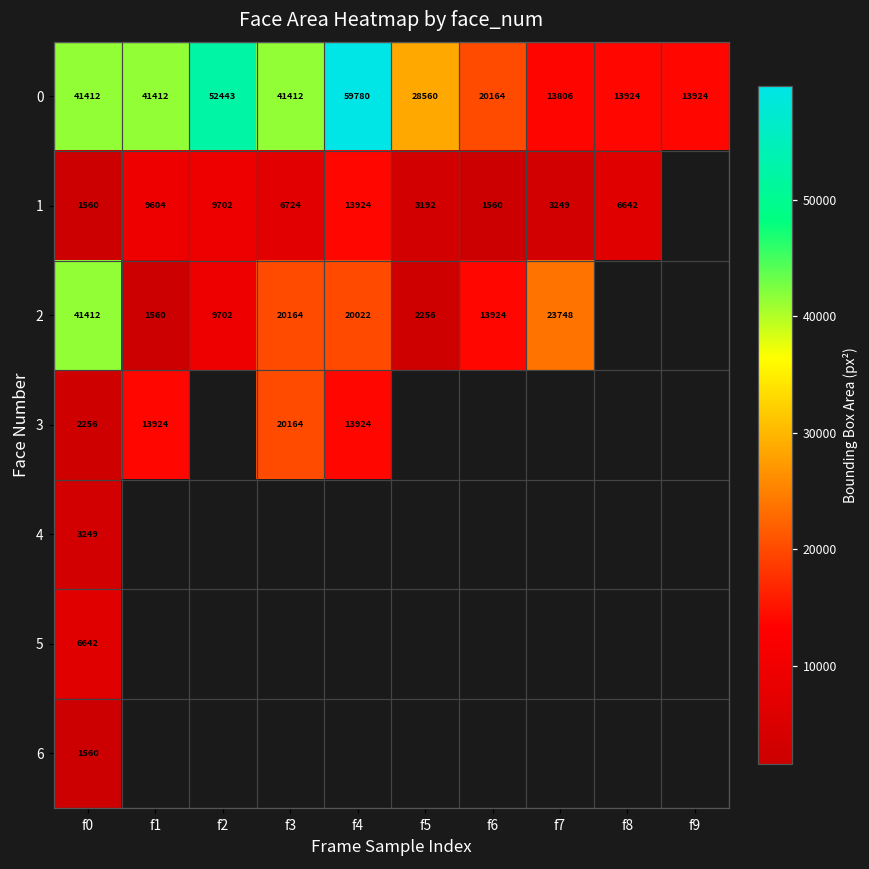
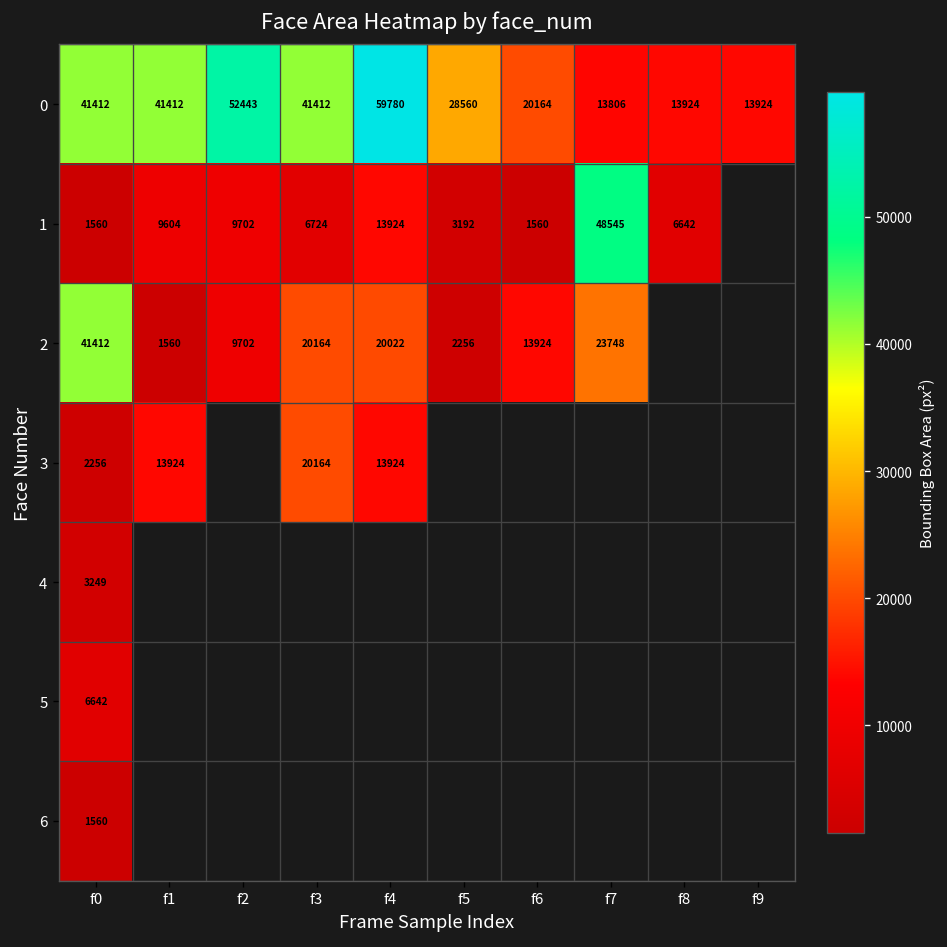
  {
    "0": {
      "f0": 41412,
      "f1": 41412,
      "f2": 52443,
      "f3": 41412,
      "f4": 59780,
      "f5": 28560,
      "f6": 20164,
      "f7": 13806,
      "f8": 13924,
      "f9": 13924
    },
    "1": {
      "f0": 1560,
      "f1": 9604,
      "f2": 9702,
      "f3": 6724,
      "f4": 13924,
      "f5": 3192,
      "f6": 1560,
-     "f7": 3249,
+     "f7": 48545,
      "f8": 6642
    },
    "2": {
      "f0": 41412,
      "f1": 1560,
      "f2": 9702,
      "f3": 20164,
      "f4": 20022,
      "f5": 2256,
      "f6": 13924,
      "f7": 23748
    },
    "3": {
      "f0": 2256,
      "f1": 13924,
      "f3": 20164,
      "f4": 13924
    },
    "4": {
      "f0": 3249
    },
    "5": {
      "f0": 6642
    },
    "6": {
      "f0": 1560
    }
  }
